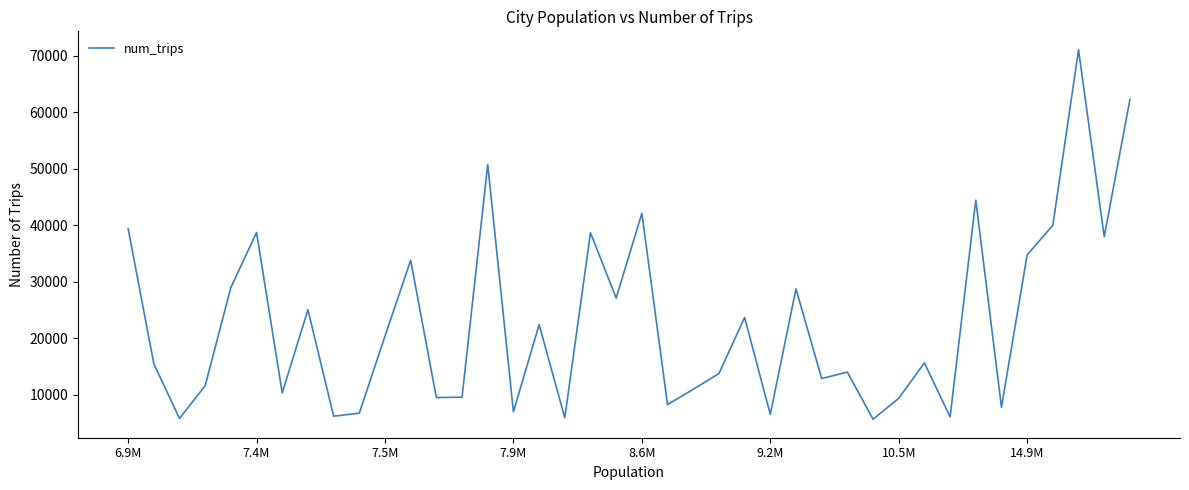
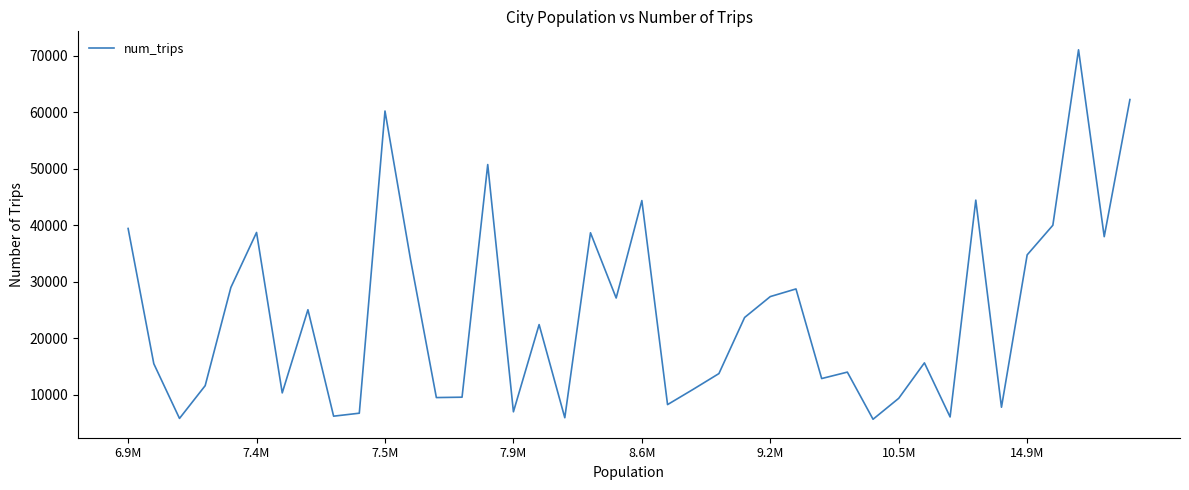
  {
    "6.9M": 39000,
    "7.4M": 39000,
-   "7.5M": 20000,
+   "7.5M": 60000,
    "7.9M": 7000,
-   "8.6M": 42000,
-   "9.2M": 7000,
+   "8.6M": 44000,
+   "9.2M": 27000,
    "10.5M": 9000,
    "14.9M": 35000
  }
